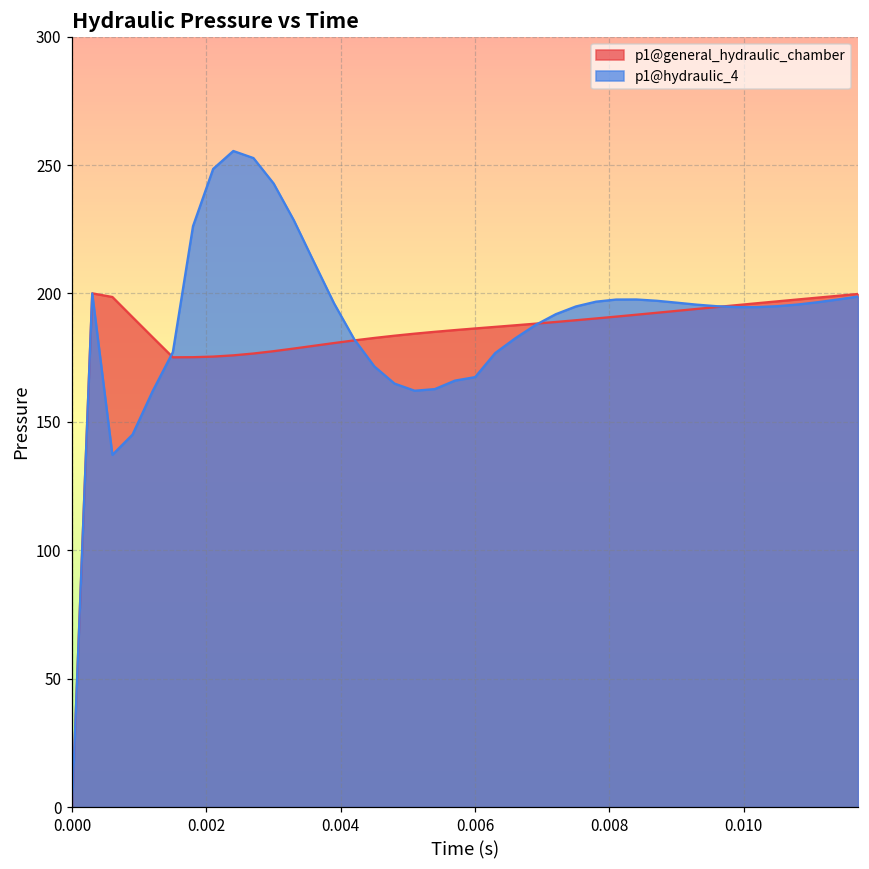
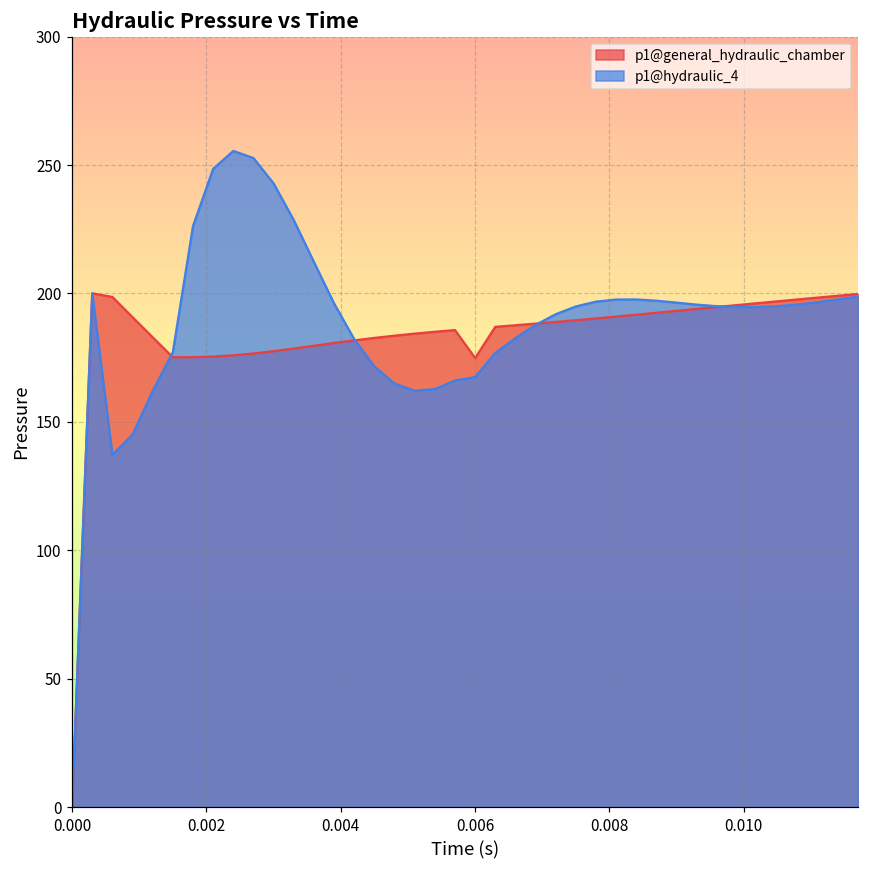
  {
    "p1@general_hydraulic_chamber": {
-     "0.006": 186
+     "0.006": 175
    },
    "p1@hydraulic_4": {
      "0.006": 167
    }
  }
